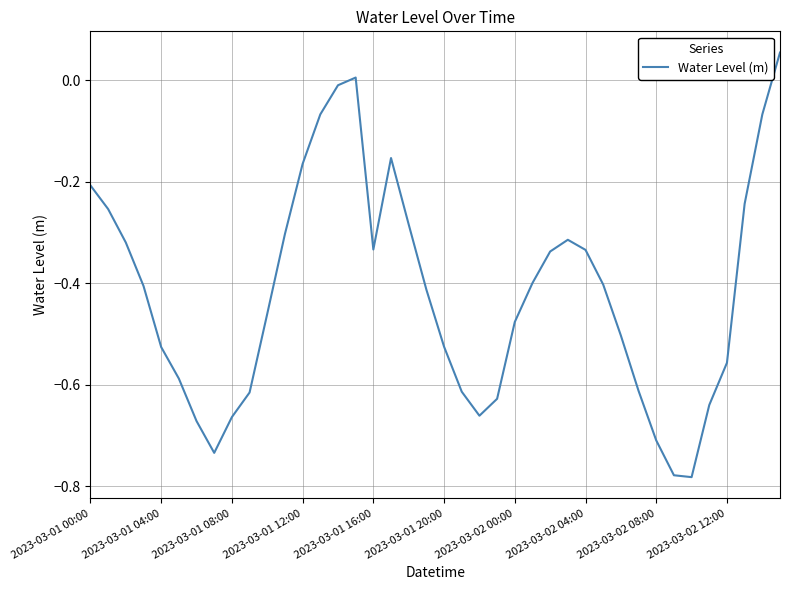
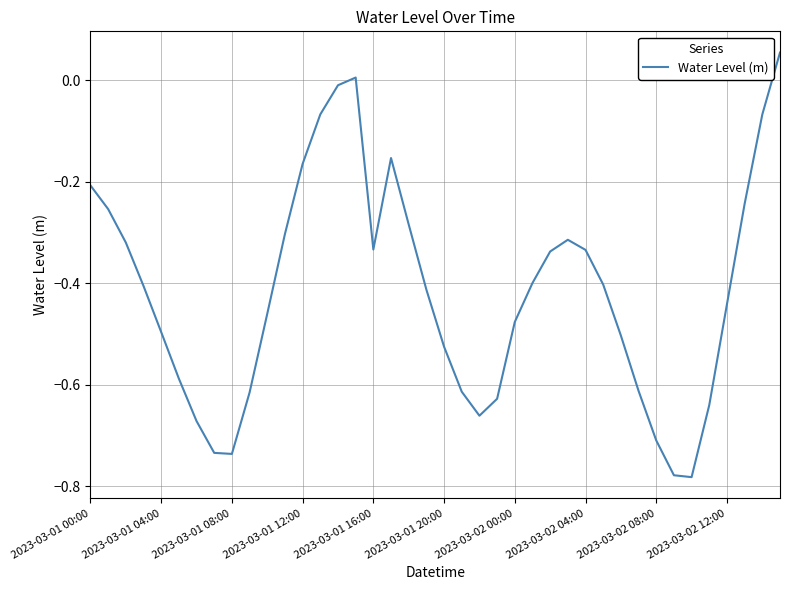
  {
    "2023-03-01 00:00": -0.21,
-   "2023-03-01 04:00": -0.53,
-   "2023-03-01 08:00": -0.66,
+   "2023-03-01 04:00": -0.50,
+   "2023-03-01 08:00": -0.74,
    "2023-03-01 12:00": -0.16,
    "2023-03-01 16:00": -0.33,
    "2023-03-01 20:00": -0.53,
    "2023-03-02 00:00": -0.48,
    "2023-03-02 04:00": -0.33,
    "2023-03-02 08:00": -0.71,
-   "2023-03-02 12:00": -0.56
+   "2023-03-02 12:00": -0.44
  }
